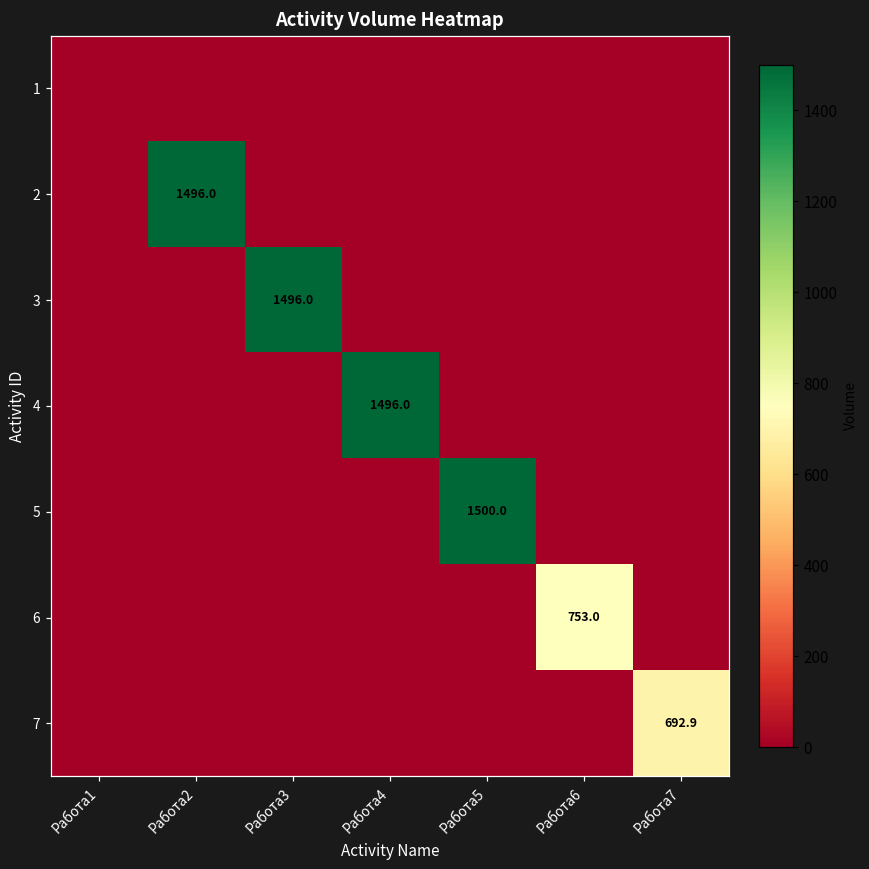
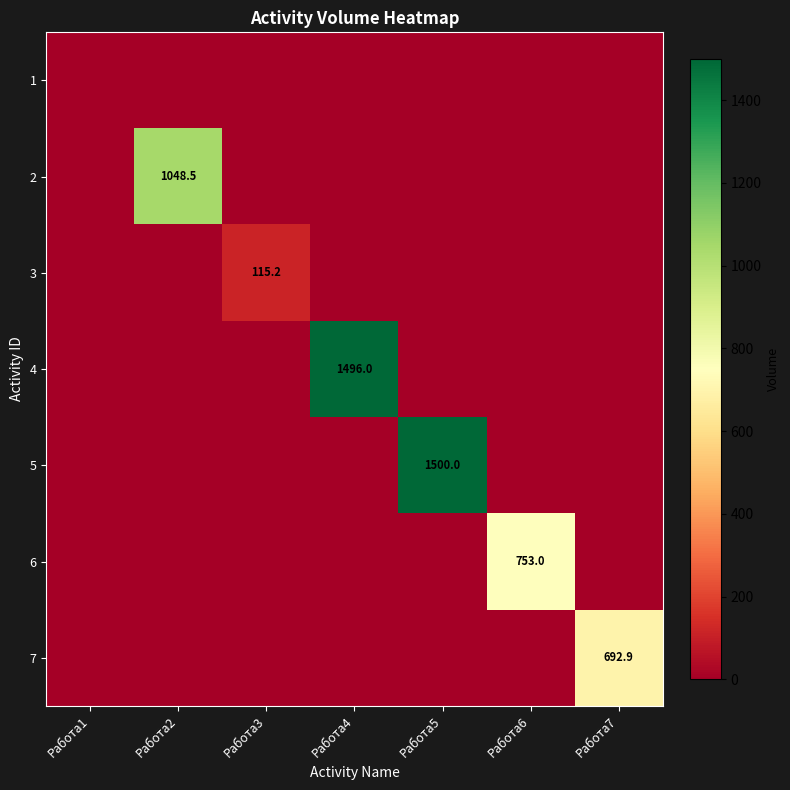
  {
    "2": {
-     "Работа2": 1496.0
+     "Работа2": 1048.5
    },
    "3": {
-     "Работа3": 1496.0
+     "Работа3": 115.2
    },
    "4": {
      "Работа4": 1496.0
    },
    "5": {
      "Работа5": 1500.0
    },
    "6": {
      "Работа6": 753.0
    },
    "7": {
      "Работа7": 692.9
    }
  }
